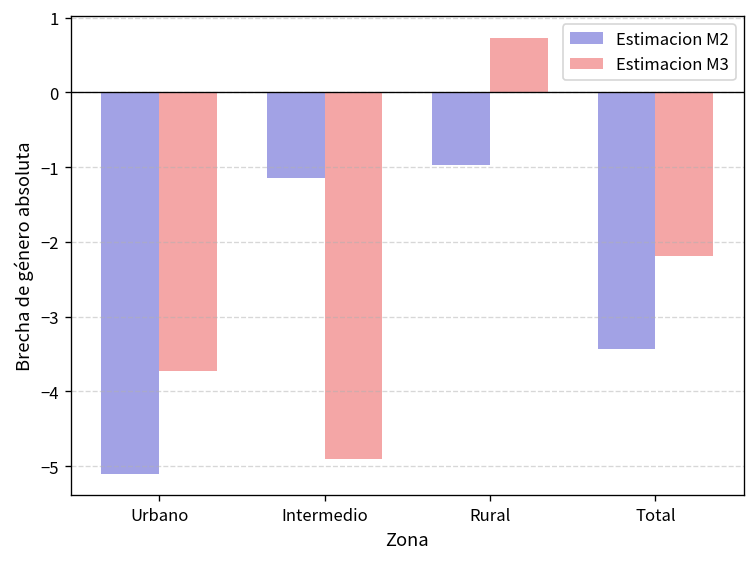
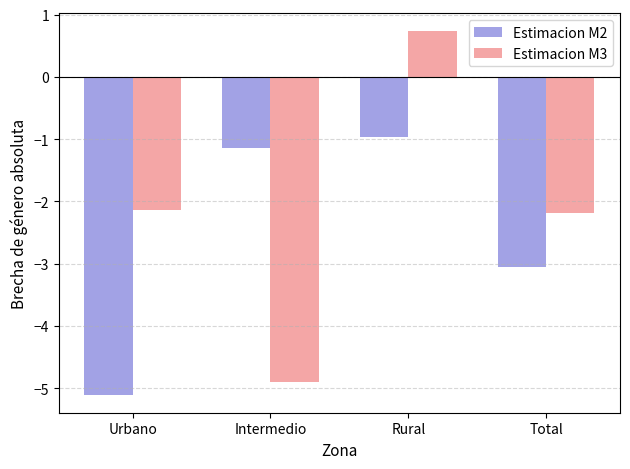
  {
    "Estimacion M2": {
      "Urbano": -5.1,
      "Intermedio": -1.1,
      "Rural": -1.0,
-     "Total": -3.4
+     "Total": -3.1
    },
    "Estimacion M3": {
-     "Urbano": -3.7,
+     "Urbano": -2.1,
      "Intermedio": -4.9,
      "Rural": 0.7,
      "Total": -2.2
    }
  }
